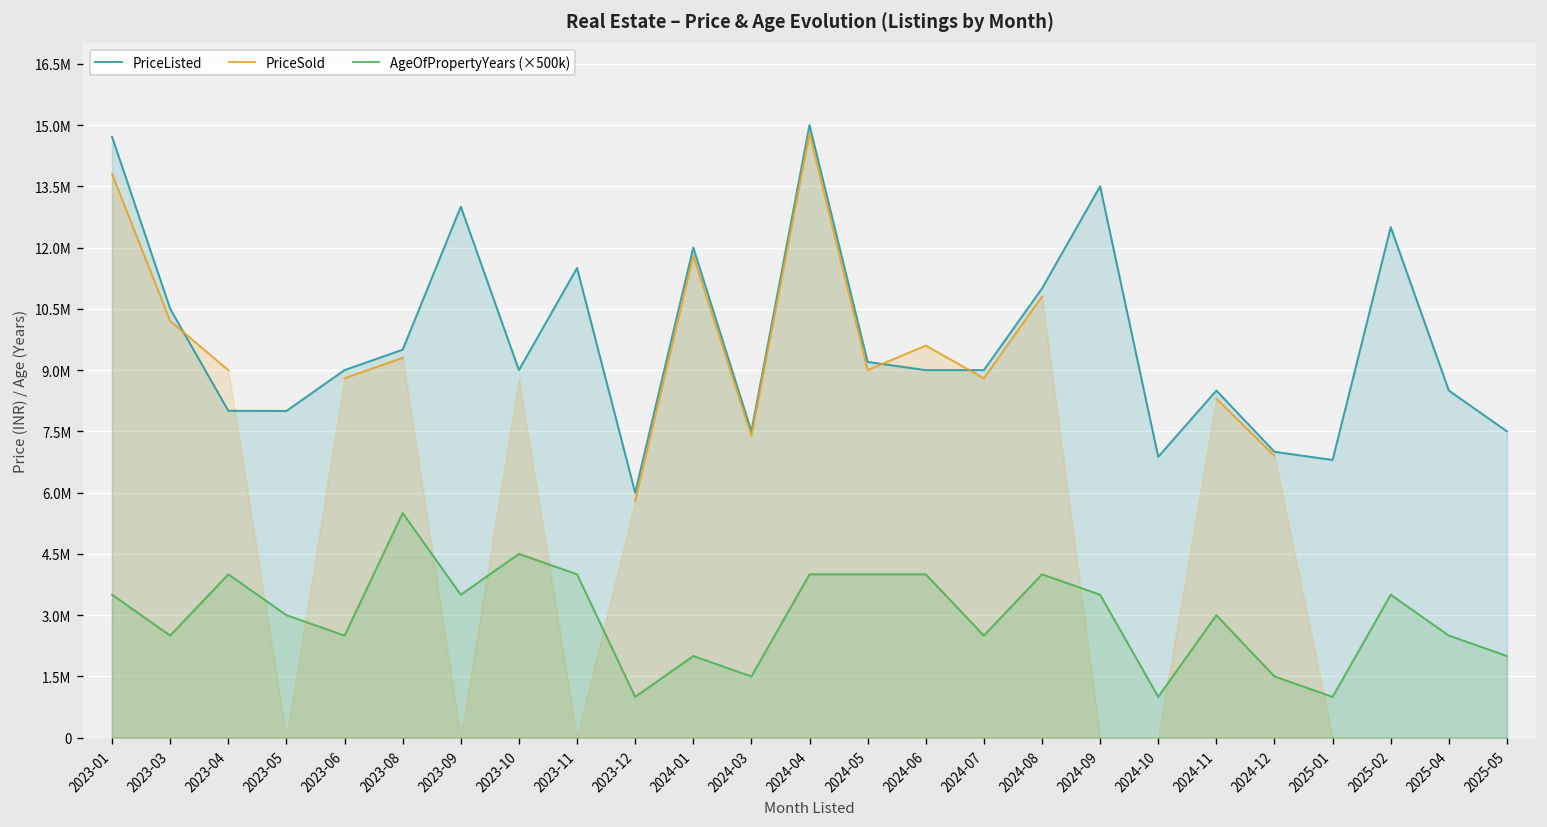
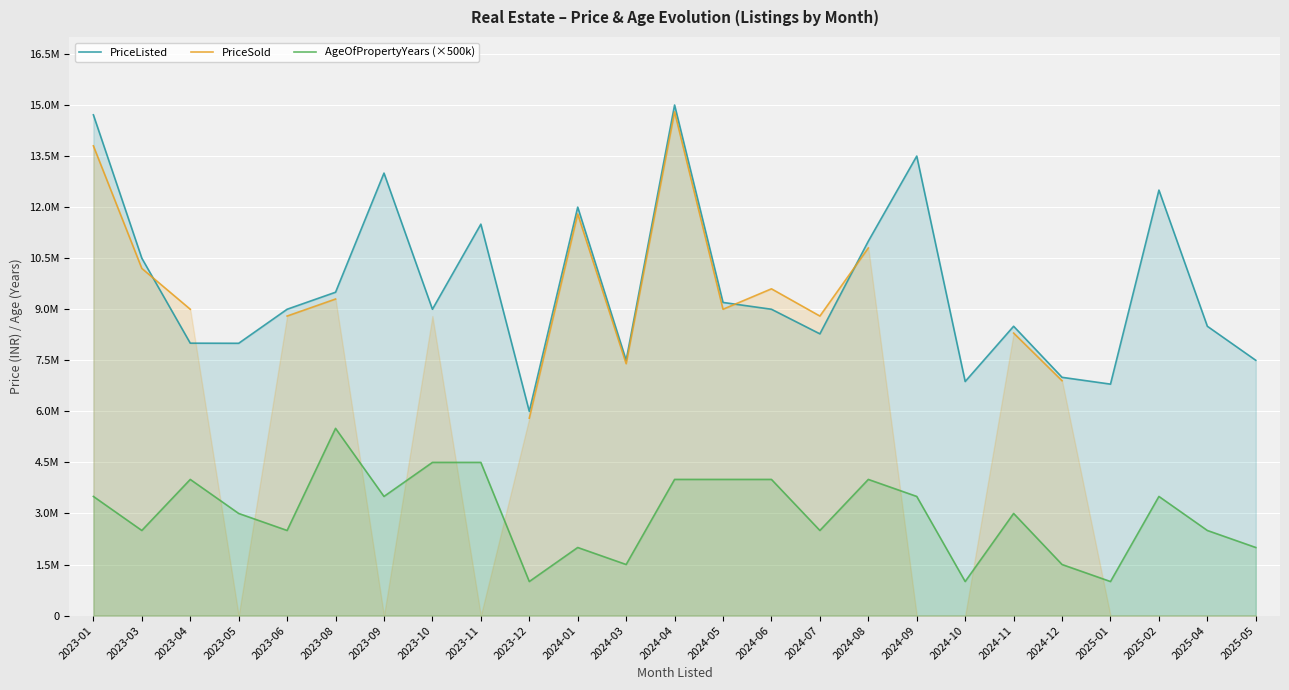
  {
    "PriceListed": {
      "2023-01": 14700000,
      "2023-03": 10500000,
      "2023-04": 8000000,
      "2023-05": 8000000,
      "2023-06": 9000000,
      "2023-08": 9500000,
      "2023-09": 13000000,
      "2023-10": 9000000,
      "2023-11": 11500000,
      "2023-12": 6000000,
      "2024-01": 12000000,
      "2024-03": 7500000,
      "2024-04": 15000000,
      "2024-05": 9200000,
      "2024-06": 9000000,
-     "2024-07": 9000000,
+     "2024-07": 8300000,
      "2024-08": 11000000,
      "2024-09": 13500000,
      "2024-10": 6900000,
      "2024-11": 8500000,
      "2024-12": 7000000,
      "2025-01": 6800000,
      "2025-02": 12500000,
      "2025-04": 8500000,
      "2025-05": 7500000
    },
    "AgeOfPropertyYears (×500k)": {
      "2023-01": 3500000,
      "2023-03": 2500000,
      "2023-04": 4000000,
      "2023-05": 3000000,
      "2023-06": 2500000,
      "2023-08": 5500000,
      "2023-09": 3500000,
      "2023-10": 4500000,
-     "2023-11": 4000000,
+     "2023-11": 4500000,
      "2023-12": 1000000,
      "2024-01": 2000000,
      "2024-03": 1500000,
      "2024-04": 4000000,
      "2024-05": 4000000,
      "2024-06": 4000000,
      "2024-07": 2500000,
      "2024-08": 4000000,
      "2024-09": 3500000,
      "2024-10": 1000000,
      "2024-11": 3000000,
      "2024-12": 1500000,
      "2025-01": 1000000,
      "2025-02": 3500000,
      "2025-04": 2500000,
      "2025-05": 2000000
    }
  }
